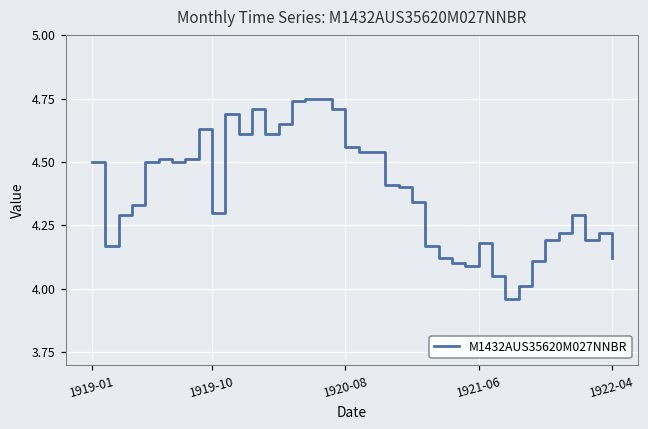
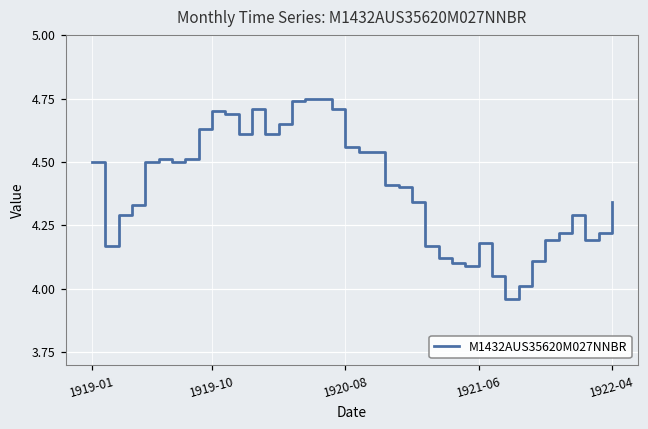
  {
    "1919-01": 4.50,
-   "1919-10": 4.3,
+   "1919-10": 4.7,
    "1920-08": 4.56,
    "1921-06": 4.18,
-   "1922-04": 4.12
+   "1922-04": 4.34
  }
